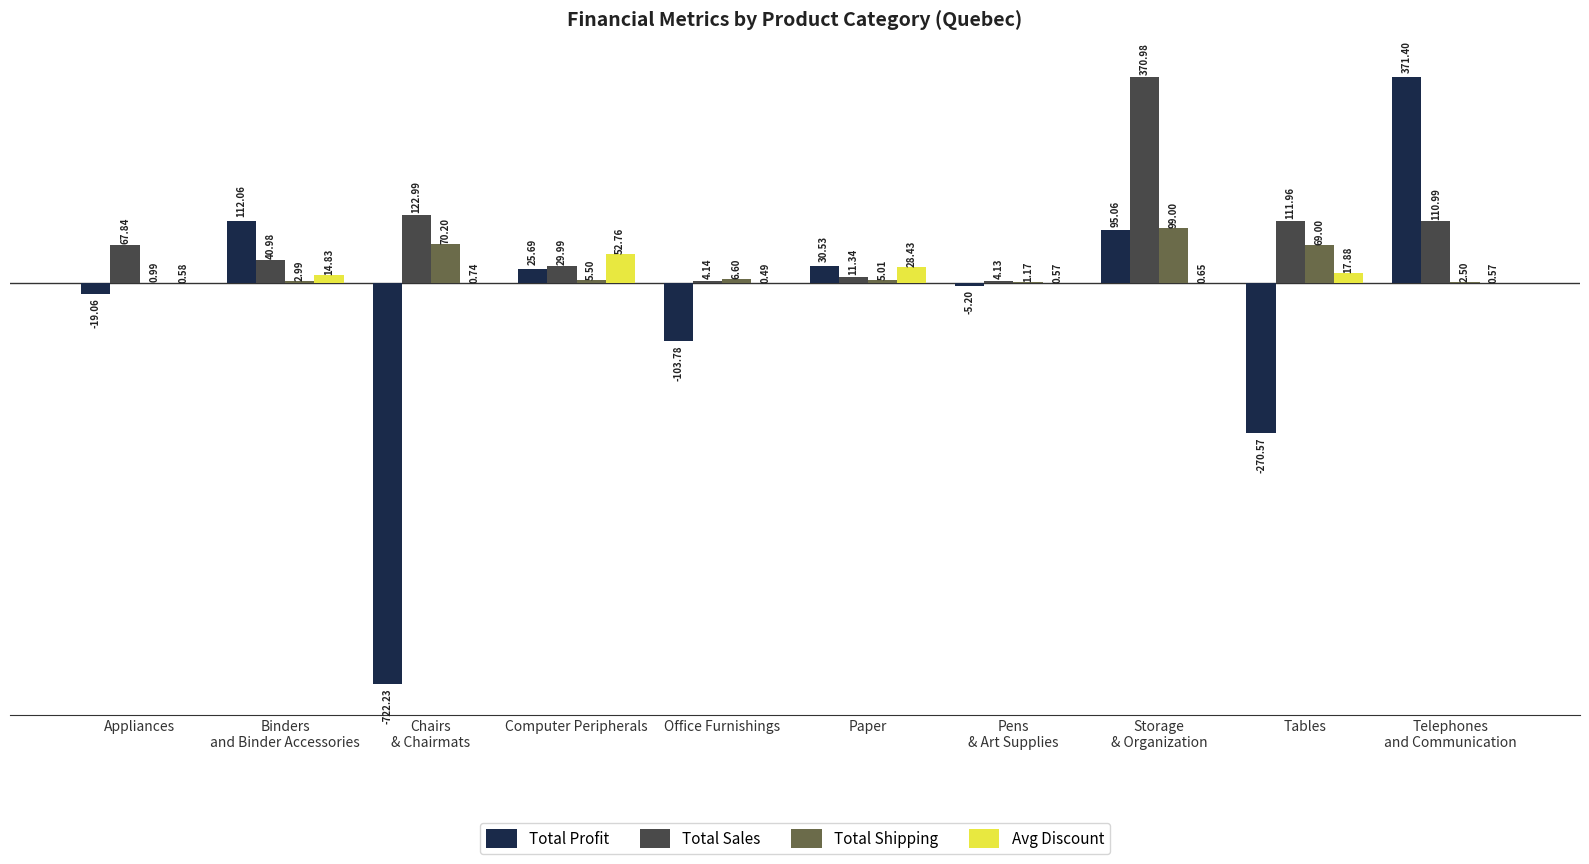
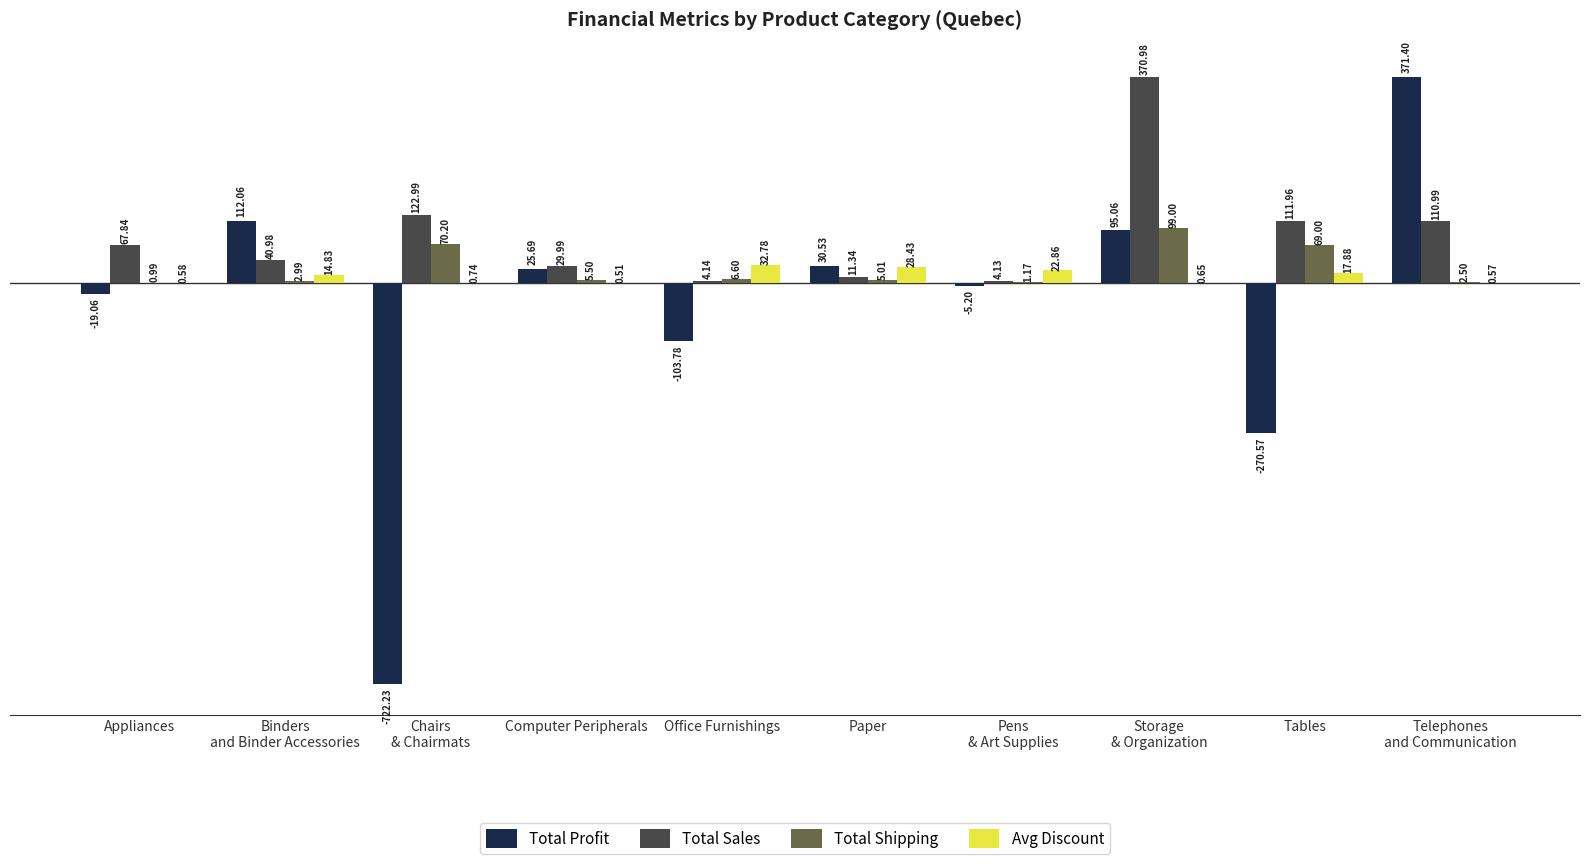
  {
    "Avg Discount": {
      "Appliances": 0.58,
      "Binders and Binder Accessories": 14.83,
      "Chairs & Chairmats": 0.74,
-     "Computer Peripherals": 52.76,
-     "Office Furnishings": 0.49,
+     "Computer Peripherals": 0.51,
+     "Office Furnishings": 32.78,
      "Paper": 28.43,
-     "Pens & Art Supplies": 0.57,
+     "Pens & Art Supplies": 22.86,
      "Storage & Organization": 0.65,
      "Tables": 17.88,
      "Telephones and Communication": 0.57
    }
  }
